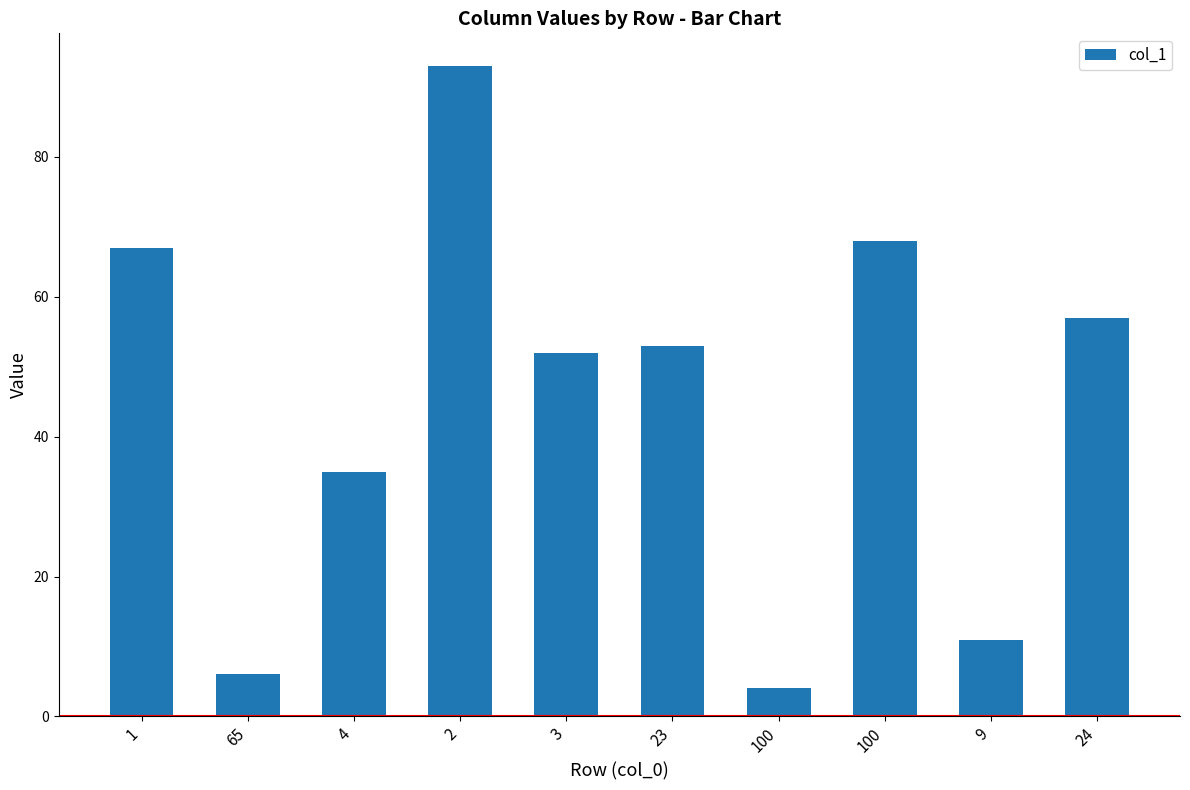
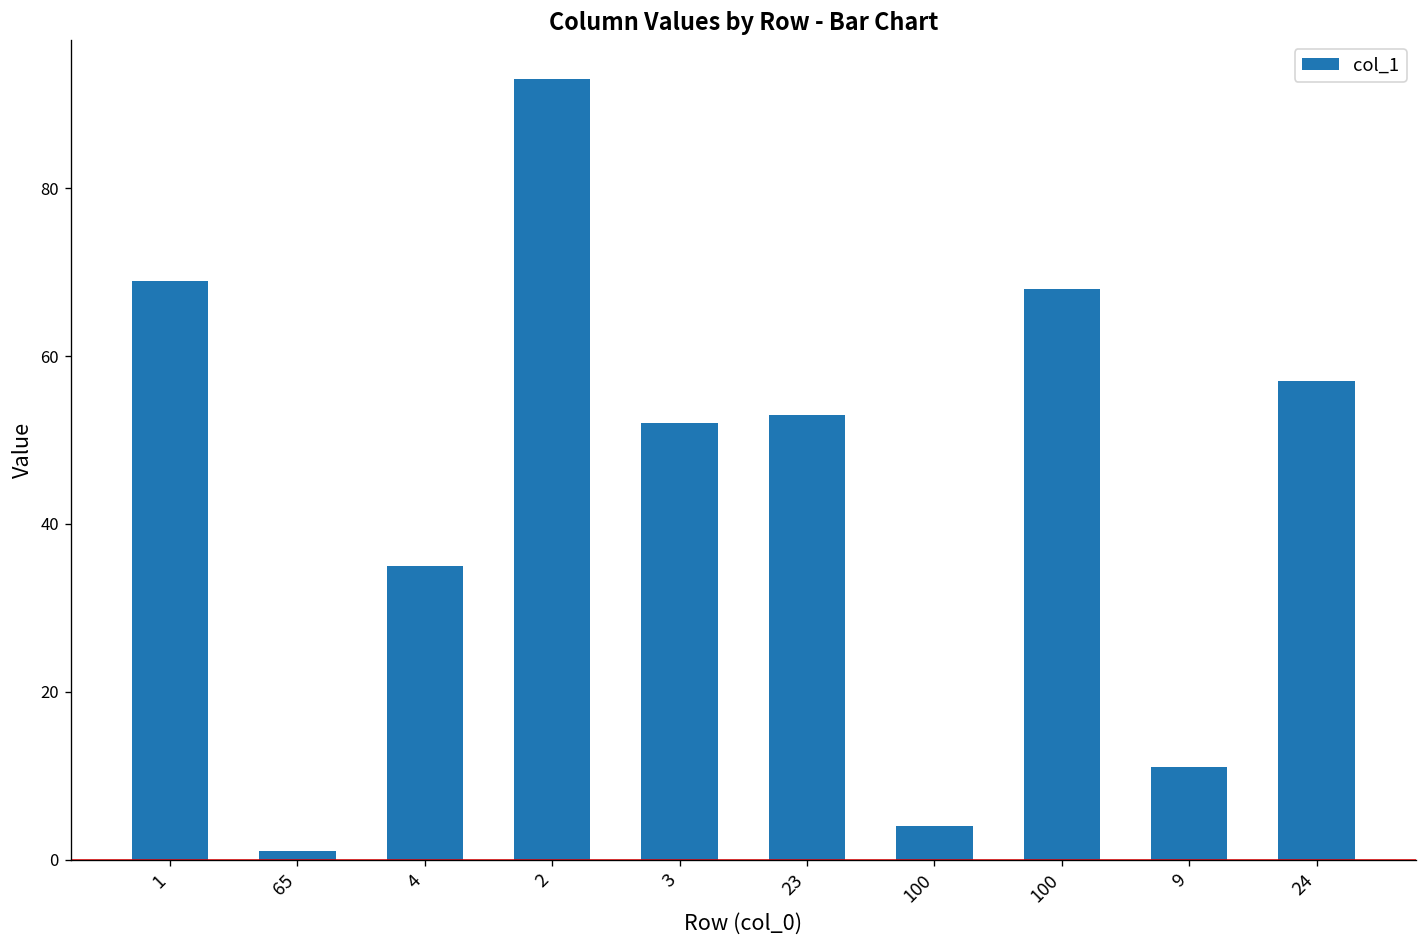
  {
-   "1": 67,
-   "65": 6,
+   "1": 69,
+   "65": 1,
    "4": 35,
    "2": 93,
    "3": 52,
    "23": 53,
    "9": 11,
    "24": 57
  }
